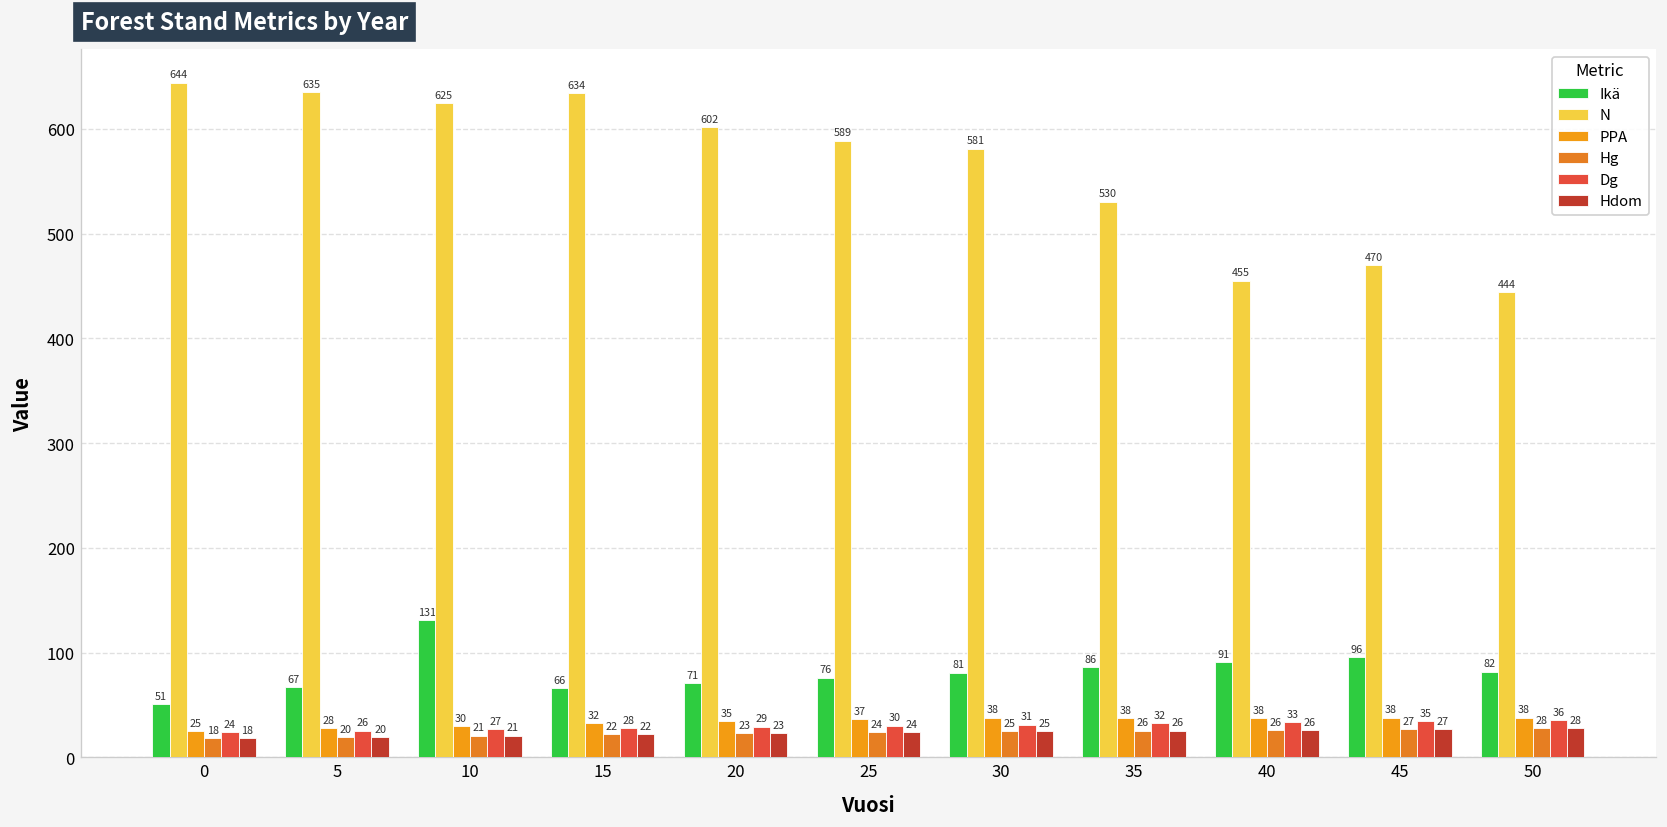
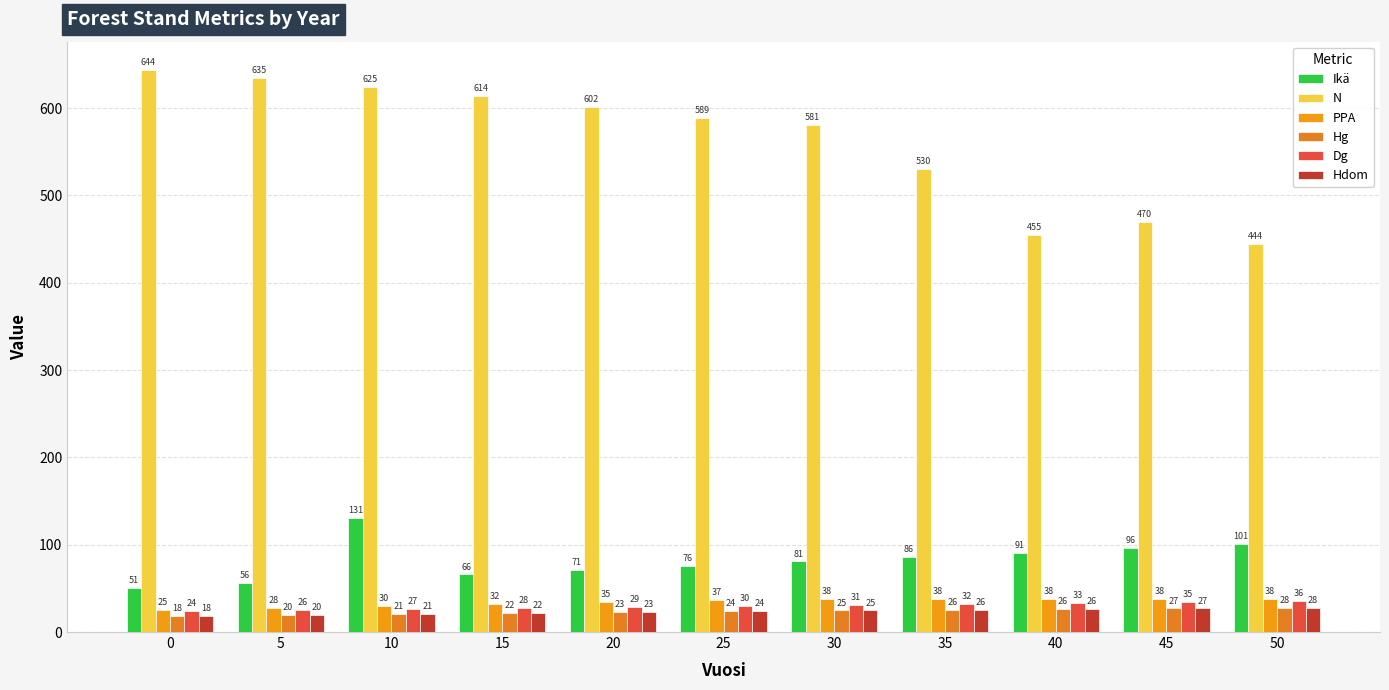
  {
    "Ikä": {
      "0": 51,
-     "5": 67,
+     "5": 56,
      "10": 131,
      "15": 66,
      "20": 71,
      "25": 76,
      "30": 81,
      "35": 86,
      "40": 91,
      "45": 96,
-     "50": 82
+     "50": 101
    },
    "N": {
      "0": 644,
      "5": 635,
      "10": 625,
-     "15": 634,
+     "15": 614,
      "20": 602,
      "25": 589,
      "30": 581,
      "35": 530,
      "40": 455,
      "45": 470,
      "50": 444
    }
  }
